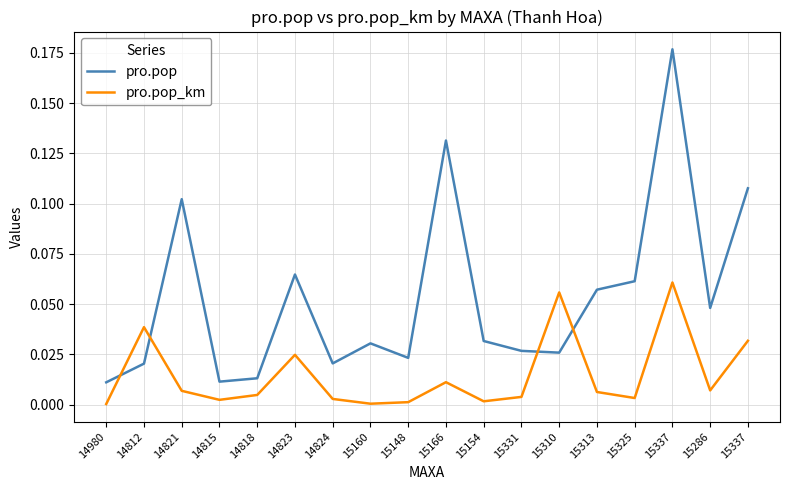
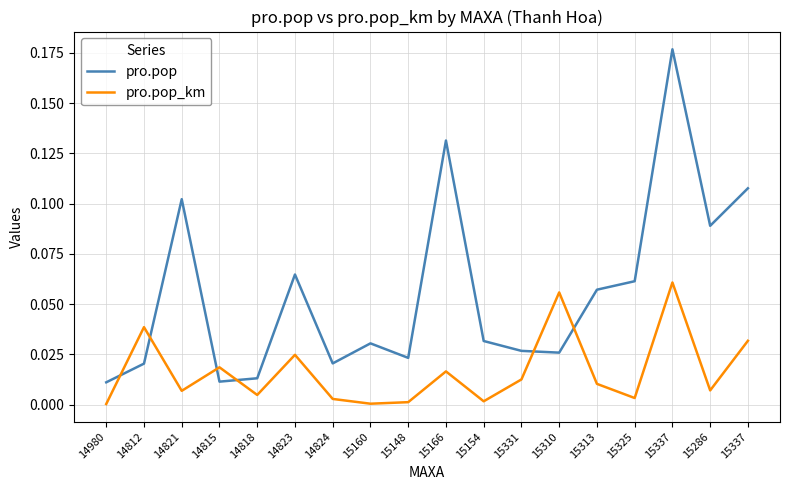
  {
    "pro.pop": {
      "14980": 0.011,
      "14812": 0.020,
      "14821": 0.102,
      "14815": 0.011,
      "14818": 0.013,
      "14823": 0.065,
      "14824": 0.021,
      "15160": 0.031,
      "15148": 0.023,
      "15166": 0.131,
      "15154": 0.032,
      "15331": 0.027,
      "15310": 0.026,
      "15313": 0.057,
      "15325": 0.061,
-     "15286": 0.048
+     "15286": 0.089
    },
    "pro.pop_km": {
      "14980": 0.000,
      "14812": 0.039,
      "14821": 0.007,
-     "14815": 0.002,
+     "14815": 0.019,
      "14818": 0.005,
      "14823": 0.025,
      "14824": 0.003,
      "15160": 0.000,
      "15148": 0.001,
-     "15166": 0.011,
+     "15166": 0.017,
      "15154": 0.002,
-     "15331": 0.004,
+     "15331": 0.013,
      "15310": 0.056,
-     "15313": 0.006,
+     "15313": 0.010,
      "15325": 0.003,
      "15286": 0.007
    }
  }
